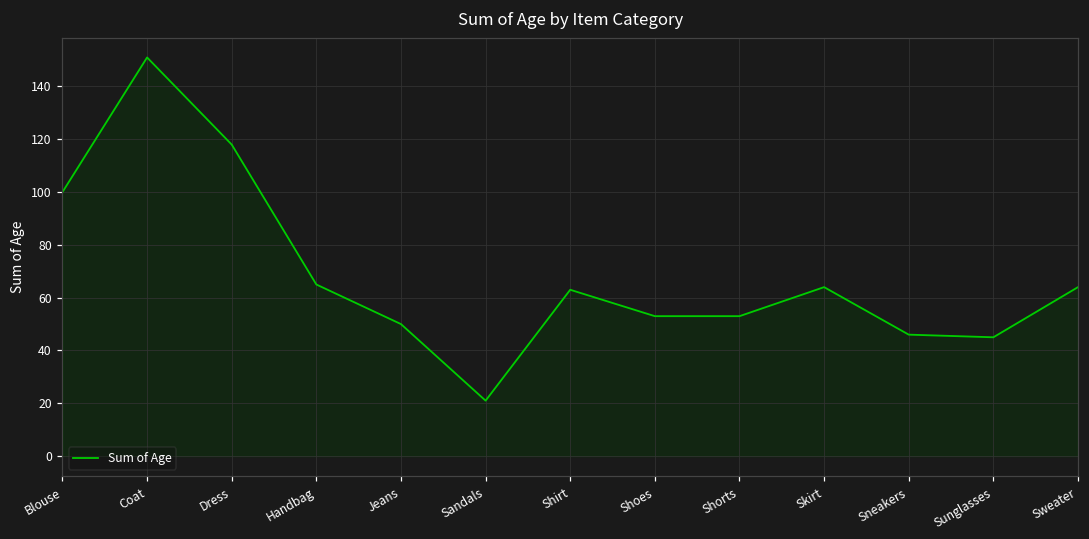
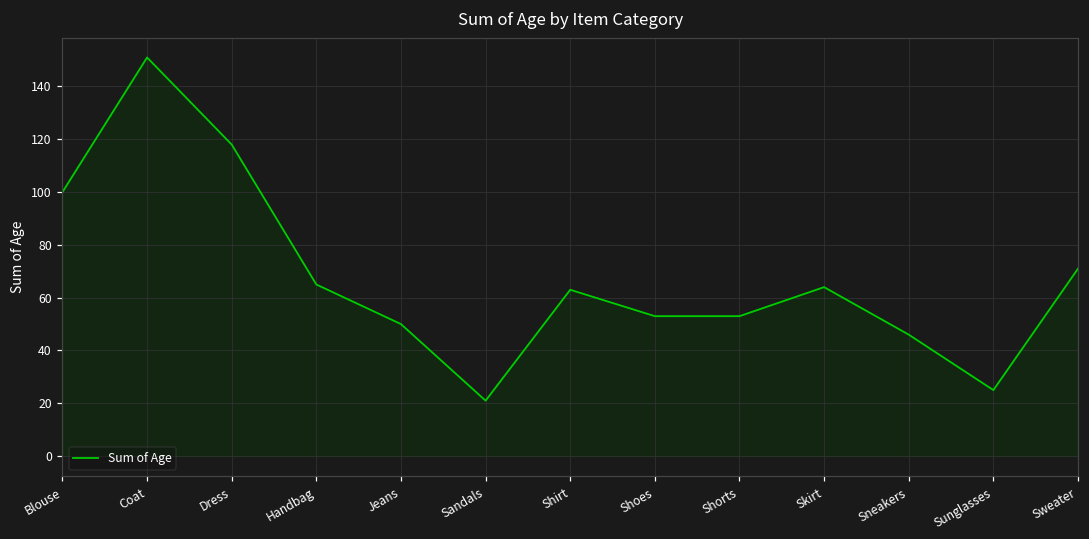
  {
    "Blouse": 100,
    "Coat": 151,
    "Dress": 118,
    "Handbag": 65,
    "Jeans": 50,
    "Sandals": 21,
    "Shirt": 63,
    "Shoes": 53,
    "Shorts": 53,
    "Skirt": 64,
    "Sneakers": 46,
-   "Sunglasses": 45,
-   "Sweater": 64
+   "Sunglasses": 25,
+   "Sweater": 71
  }
